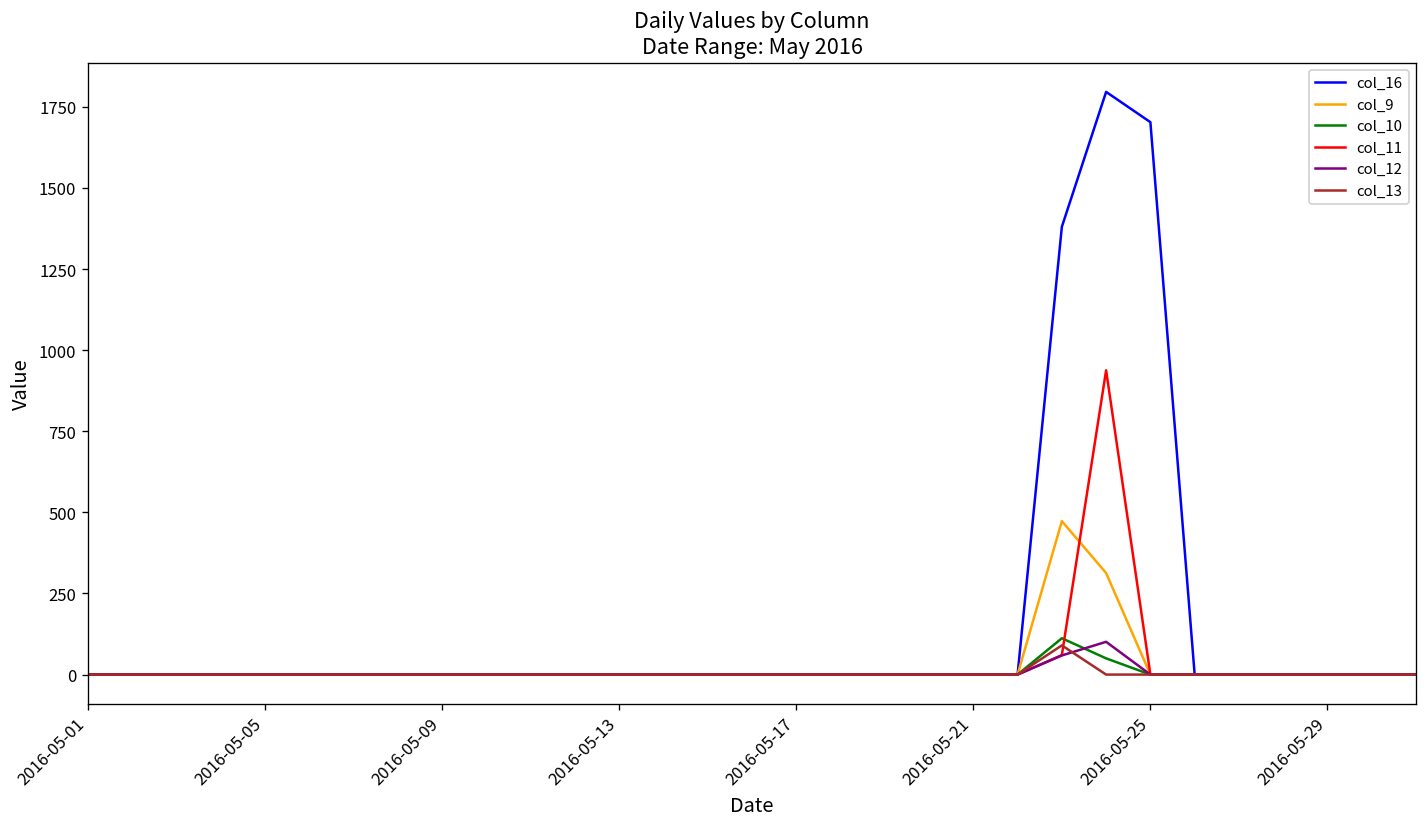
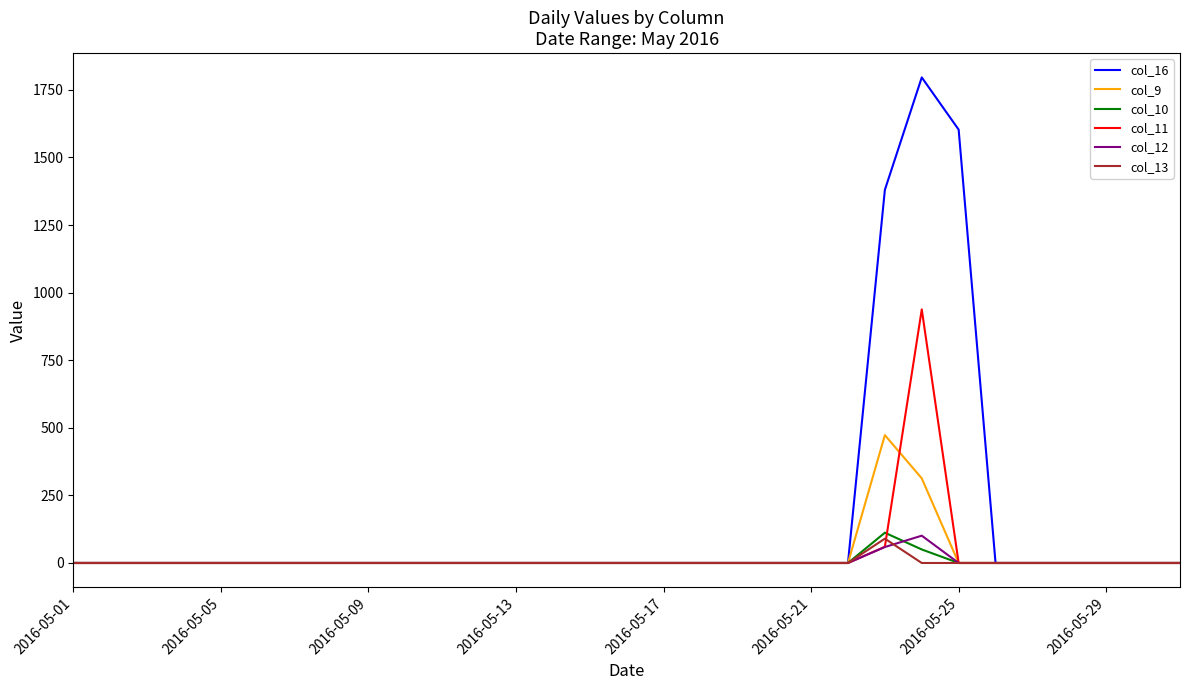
  {
    "col_16": {
-     "2016-05-25": 1700
+     "2016-05-25": 1600
    }
  }
